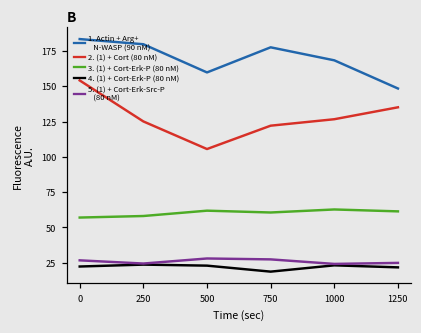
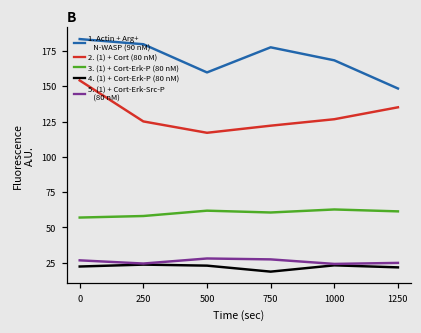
  {
    "1. Actin + Arg+ N-WASP (90 nM)": {
      "0": 183,
      "250": 180,
      "500": 160,
      "750": 178,
      "1000": 168,
      "1250": 148
    },
    "2. (1) + Cort (80 nM)": {
      "0": 154,
      "250": 125,
-     "500": 106,
+     "500": 117,
      "750": 122,
      "1000": 127,
      "1250": 135
    }
  }
